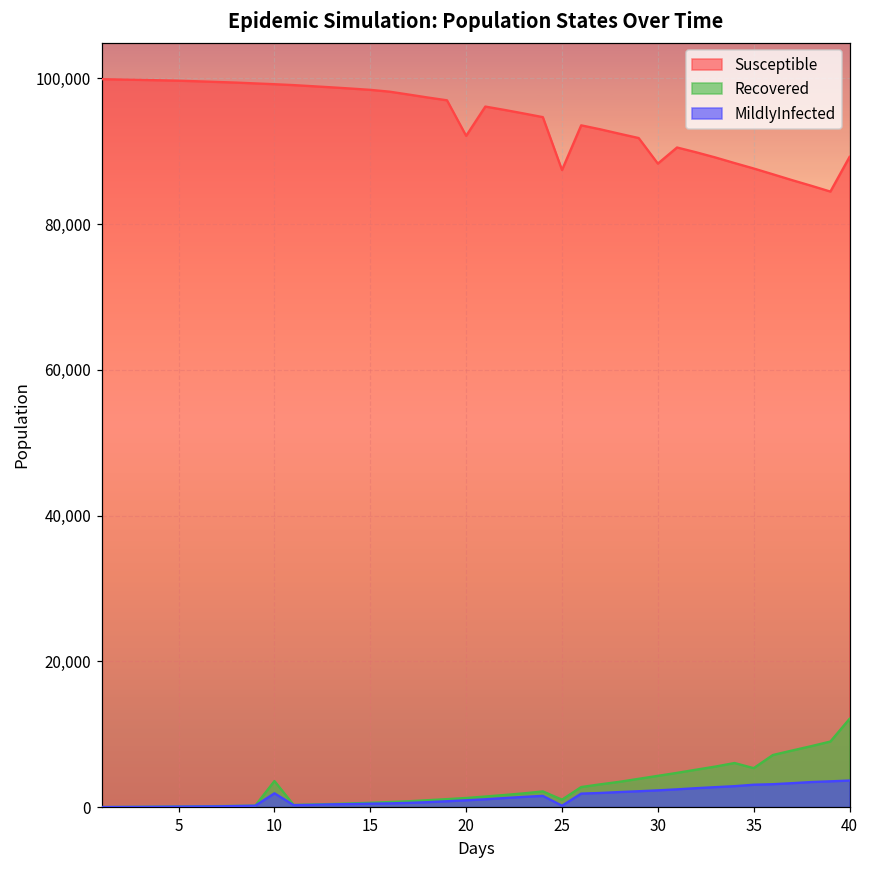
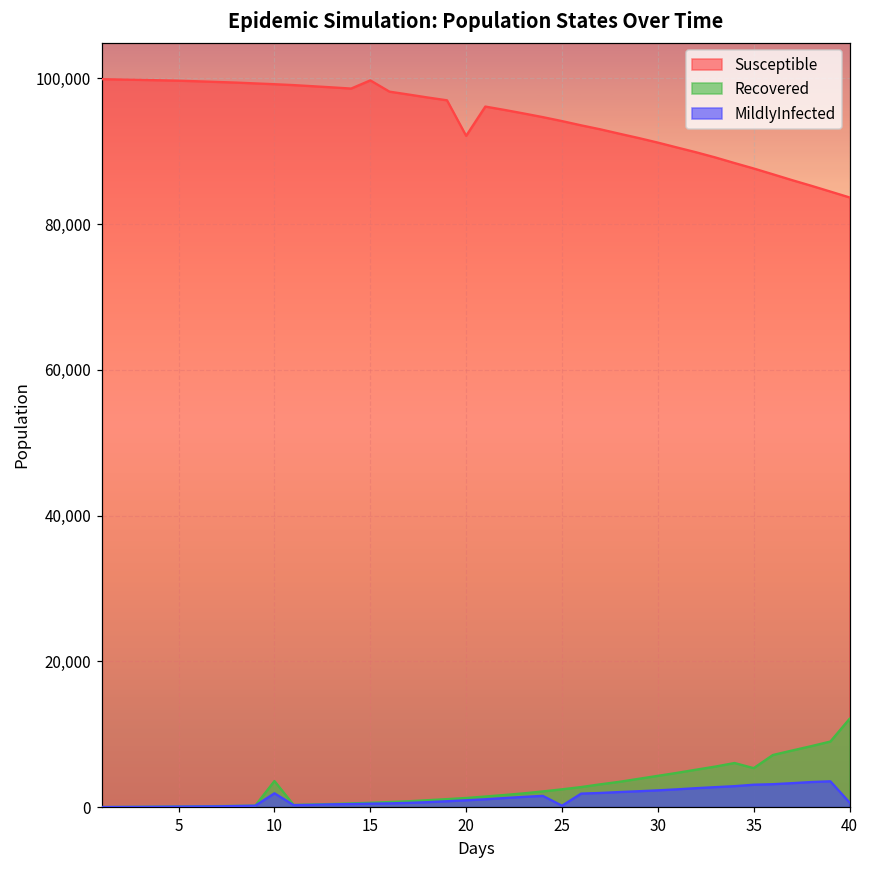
  {
    "Susceptible": {
      "5": "100,000",
      "10": "99,000",
-     "15": "98,000",
+     "15": "100,000",
      "20": "92,000",
-     "25": "87,000",
-     "30": "88,000",
+     "25": "94,000",
+     "30": "91,000",
      "35": "88,000",
-     "40": "89,000"
+     "40": "84,000"
    },
    "Recovered": {
      "10": "4,000",
-     "25": "1,000",
+     "25": "2,000",
      "30": "4,000",
      "35": "5,000",
      "40": "12,000"
    },
    "MildlyInfected": {
      "10": "2,000",
      "25": "0",
      "30": "2,000",
      "35": "3,000",
-     "40": "4,000"
+     "40": "1,000"
    }
  }
